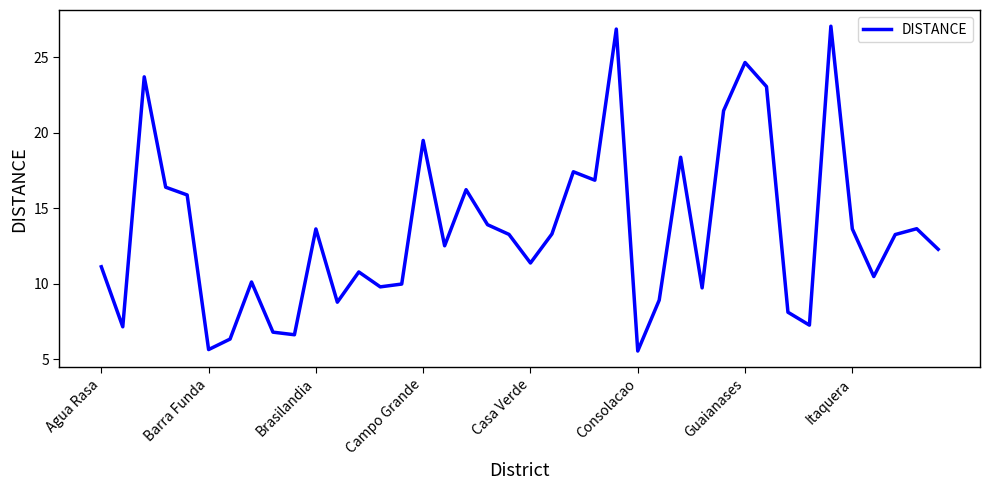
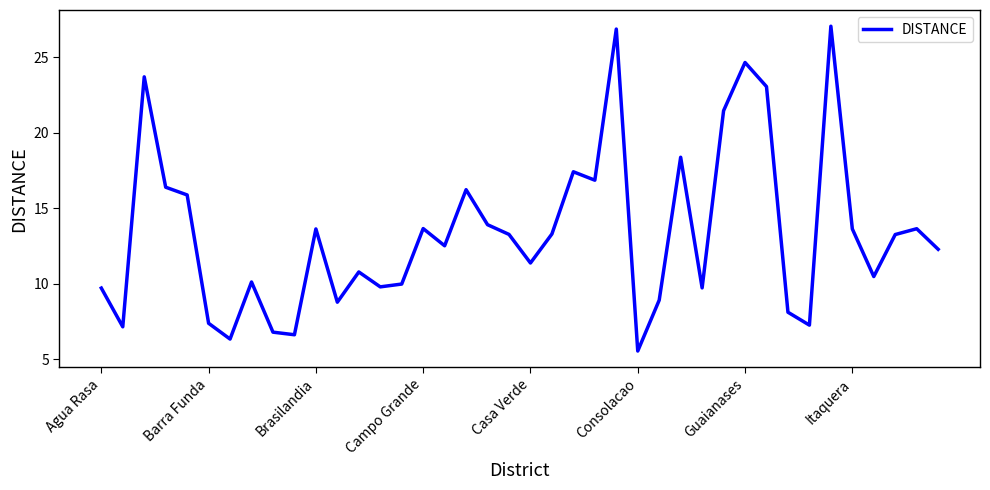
  {
-   "Agua Rasa": 11.1,
-   "Barra Funda": 5.6,
+   "Agua Rasa": 9.7,
+   "Barra Funda": 7.4,
    "Brasilandia": 13.6,
-   "Campo Grande": 19.5,
+   "Campo Grande": 13.6,
    "Casa Verde": 11.4,
    "Consolacao": 5.5,
    "Guaianases": 24.6,
    "Itaquera": 13.6
  }
